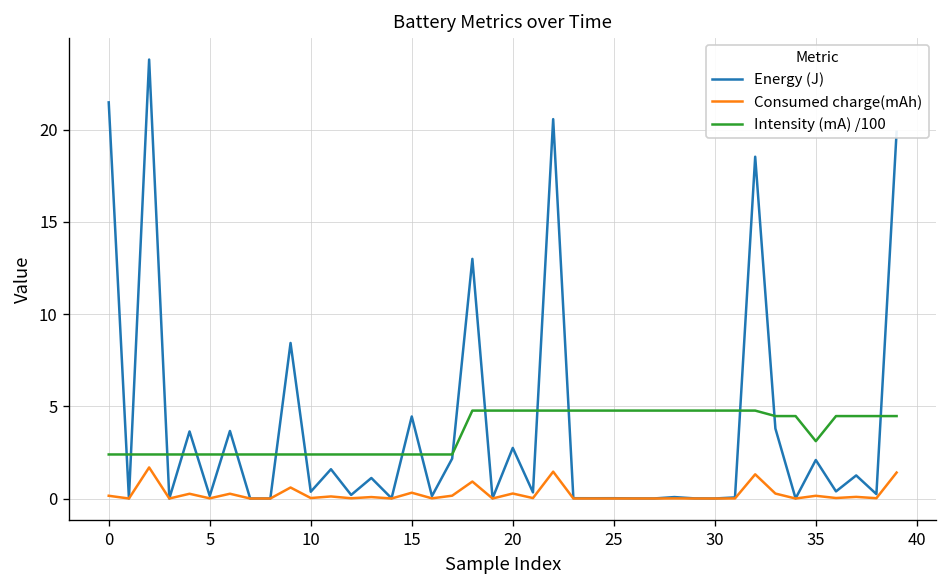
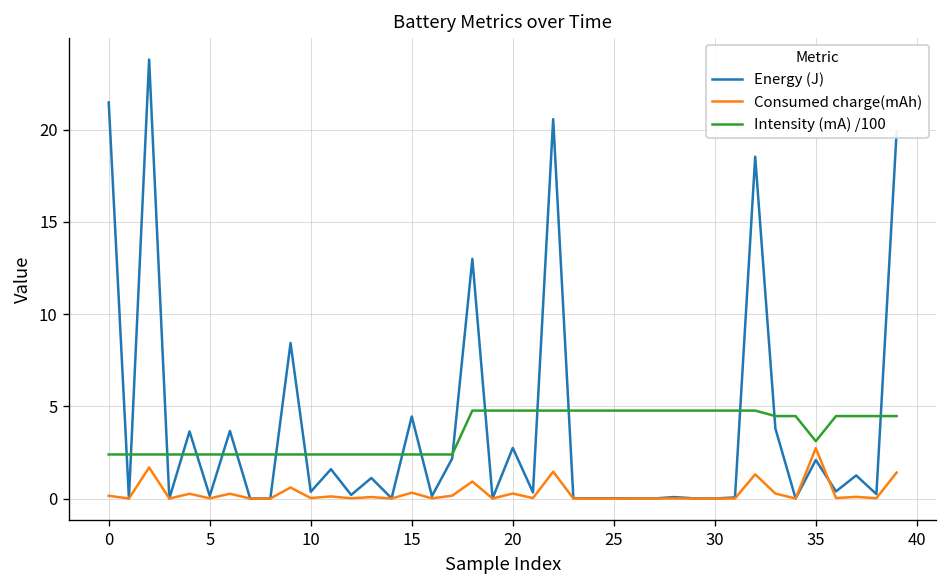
  {
    "Energy (J)": {
      "0": 21.5,
      "10": 0.4,
      "15": 4.4,
      "20": 2.7,
      "35": 2.1
    },
    "Consumed charge(mAh)": {
      "0": 0.1,
      "10": 0.0,
      "15": 0.3,
      "20": 0.3,
-     "35": 0.1
+     "35": 2.7
    },
    "Intensity (mA) /100": {
      "0": 2.4,
      "5": 2.4,
      "10": 2.4,
      "15": 2.4,
      "20": 4.8,
      "25": 4.8,
      "30": 4.8,
      "35": 3.1
    }
  }
